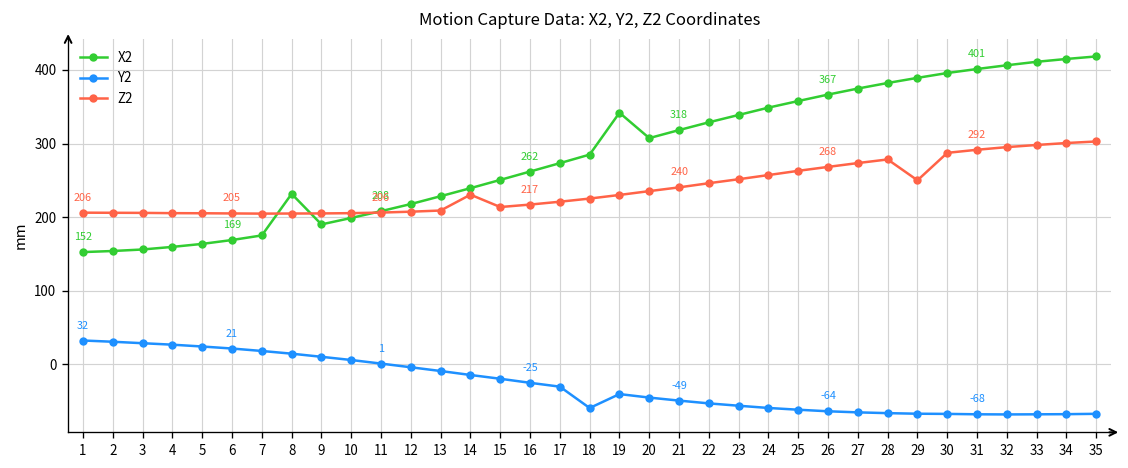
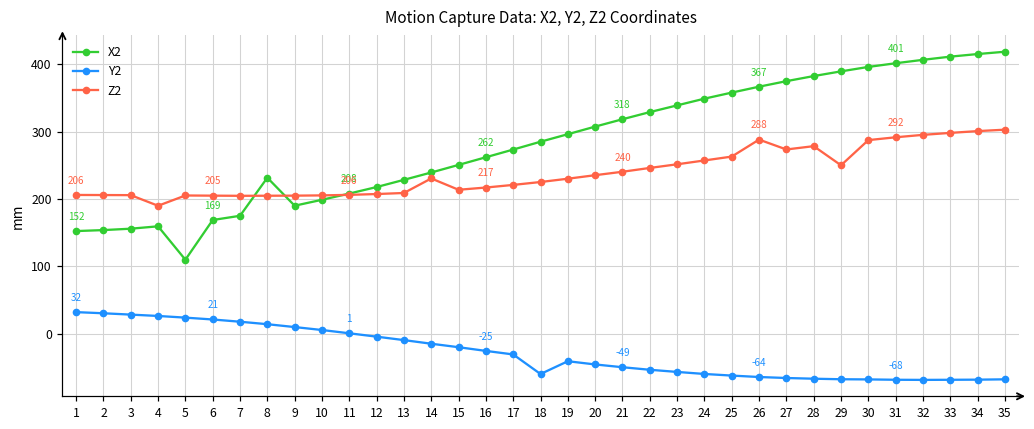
  {
    "X2": {
      "2": 150,
      "3": 160,
      "4": 160,
-     "5": 160,
+     "5": 110,
      "7": 180,
      "8": 230,
      "9": 190,
      "10": 200,
      "12": 220,
      "13": 230,
      "14": 240,
      "15": 250,
      "17": 270,
      "18": 280,
-     "19": 340,
+     "19": 300,
      "20": 310,
      "22": 330,
      "23": 340,
      "24": 350,
      "25": 360,
      "27": 370,
      "28": 380,
      "29": 390,
      "30": 400,
      "32": 410,
      "33": 410,
      "34": 410,
      "35": 420
    },
    "Y2": {
      "1": 32,
      "6": 21,
      "11": 1,
      "16": -25,
      "21": -49,
      "26": -64,
      "31": -68
    },
    "Z2": {
      "1": 206,
-     "4": 210,
+     "4": 190,
      "6": 205,
      "16": 217,
      "21": 240,
-     "26": 268,
+     "26": 288,
      "31": 292
    }
  }
